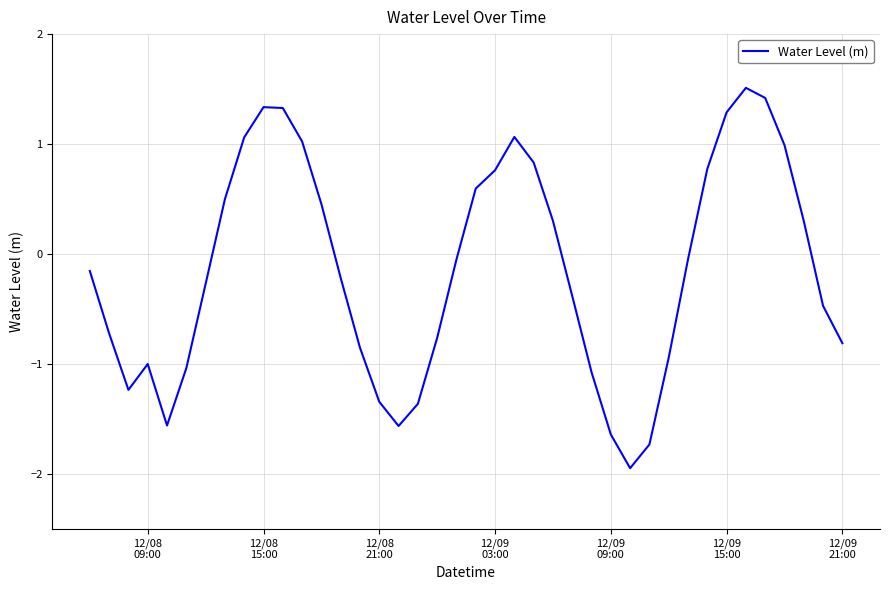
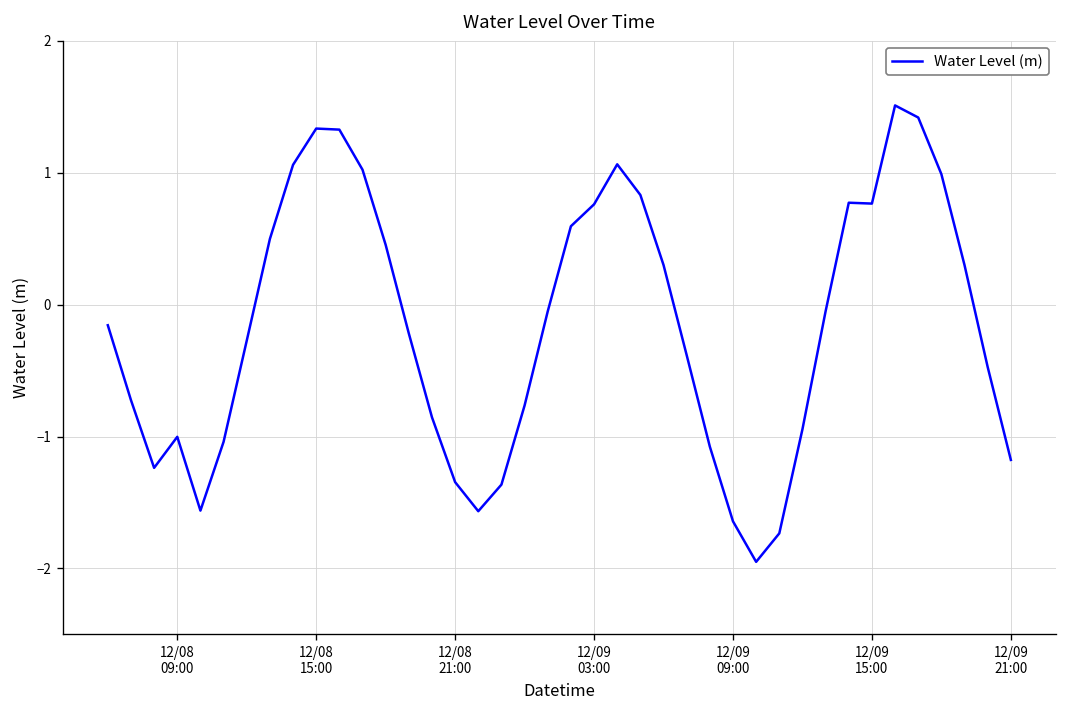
  {
    "12/08 09:00": -1.00,
    "12/08 15:00": 1.34,
    "12/08 21:00": -1.35,
    "12/09 03:00": 0.76,
    "12/09 09:00": -1.64,
-   "12/09 15:00": 1.29,
-   "12/09 21:00": -0.81
+   "12/09 15:00": 0.77,
+   "12/09 21:00": -1.18
  }
